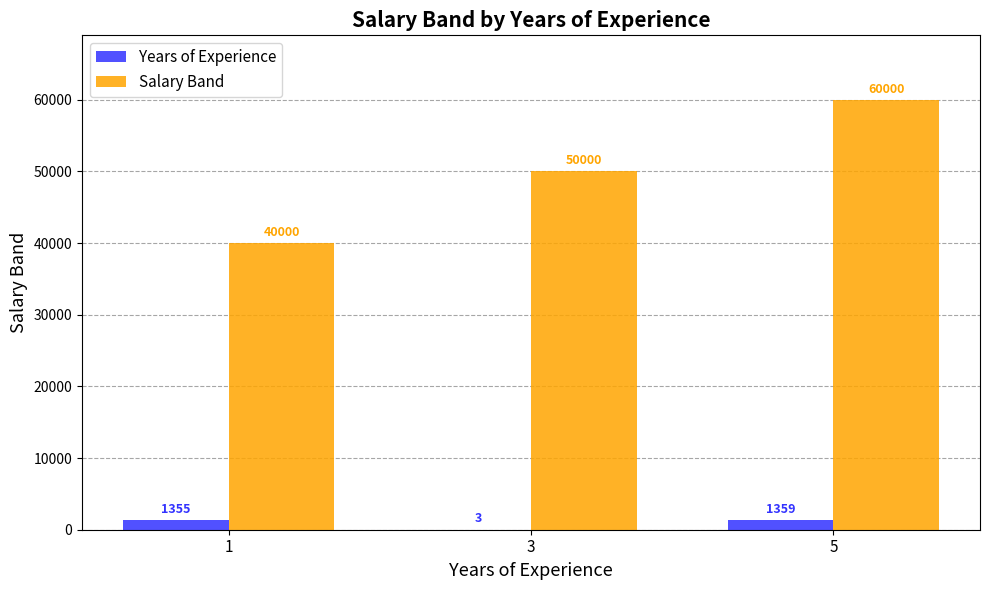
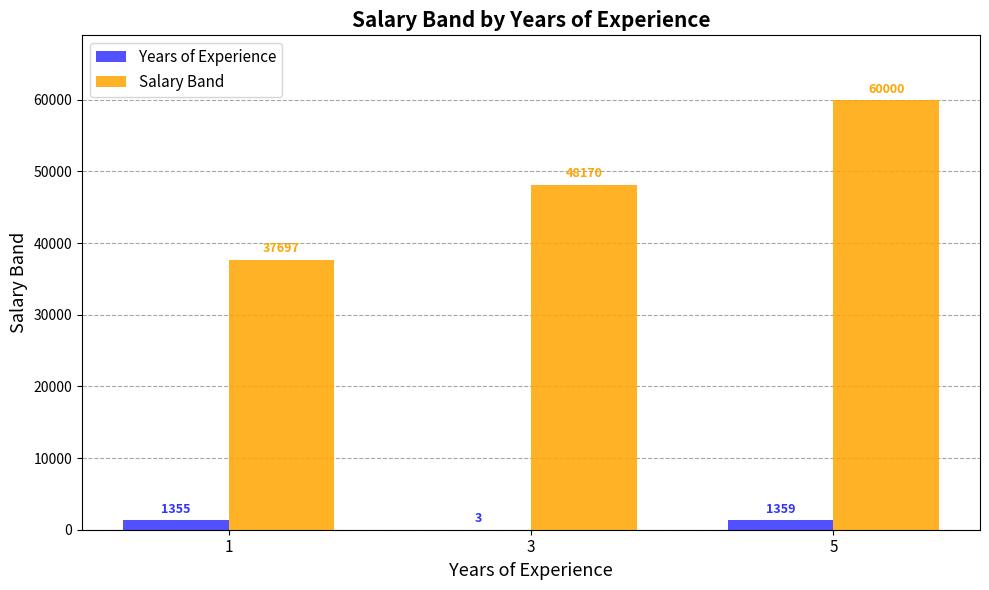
  {
    "Years of Experience": {
      "1": 1355,
      "3": 3,
      "5": 1359
    },
    "Salary Band": {
-     "1": 40000,
-     "3": 50000,
+     "1": 37697,
+     "3": 48170,
      "5": 60000
    }
  }
